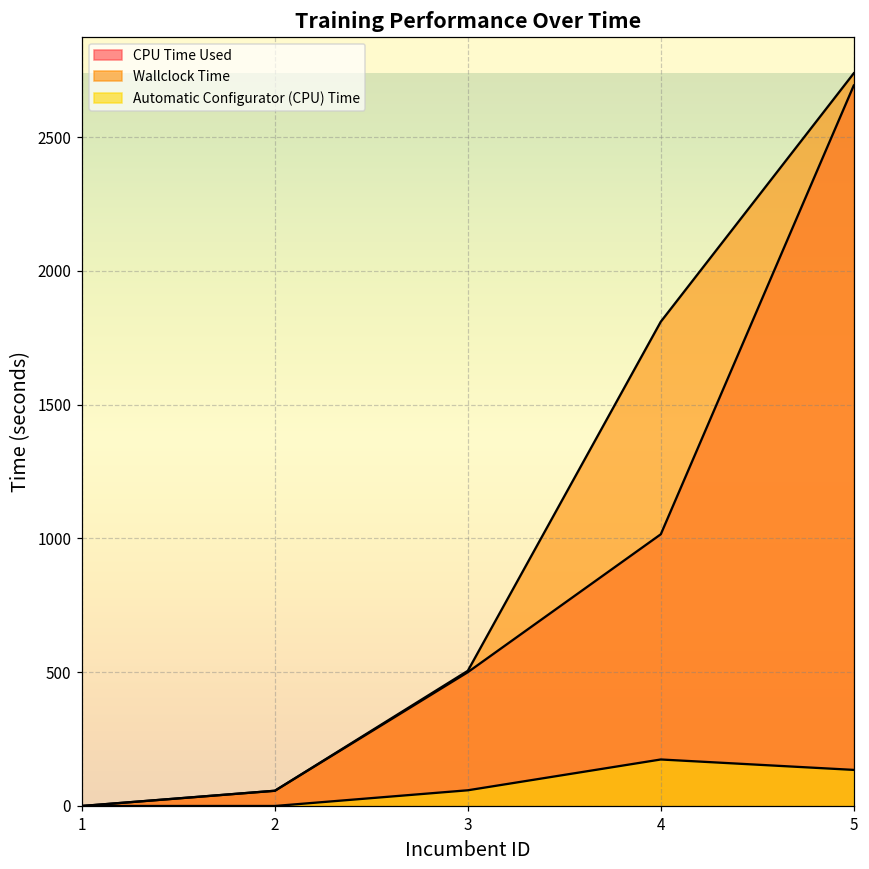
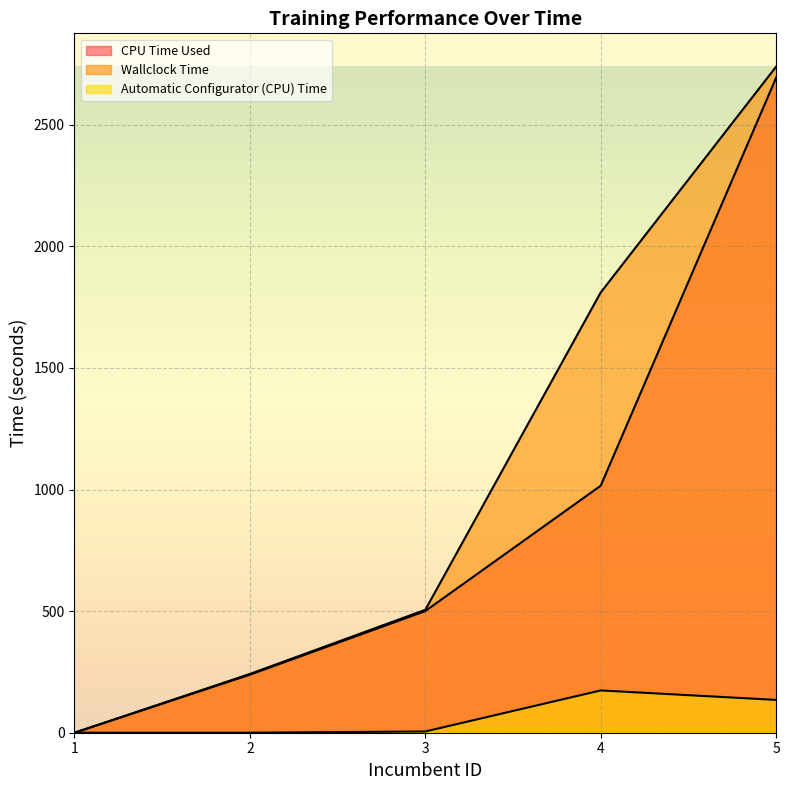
  {
    "CPU Time Used": {
-     "2": 60,
+     "2": 240,
      "4": 1020,
      "5": 2690
    },
    "Wallclock Time": {
-     "2": 60,
+     "2": 240,
      "4": 1810,
      "5": 2740
    },
    "Automatic Configurator (CPU) Time": {
      "2": 0,
-     "3": 60,
+     "3": 10,
      "4": 170,
      "5": 130
    }
  }
